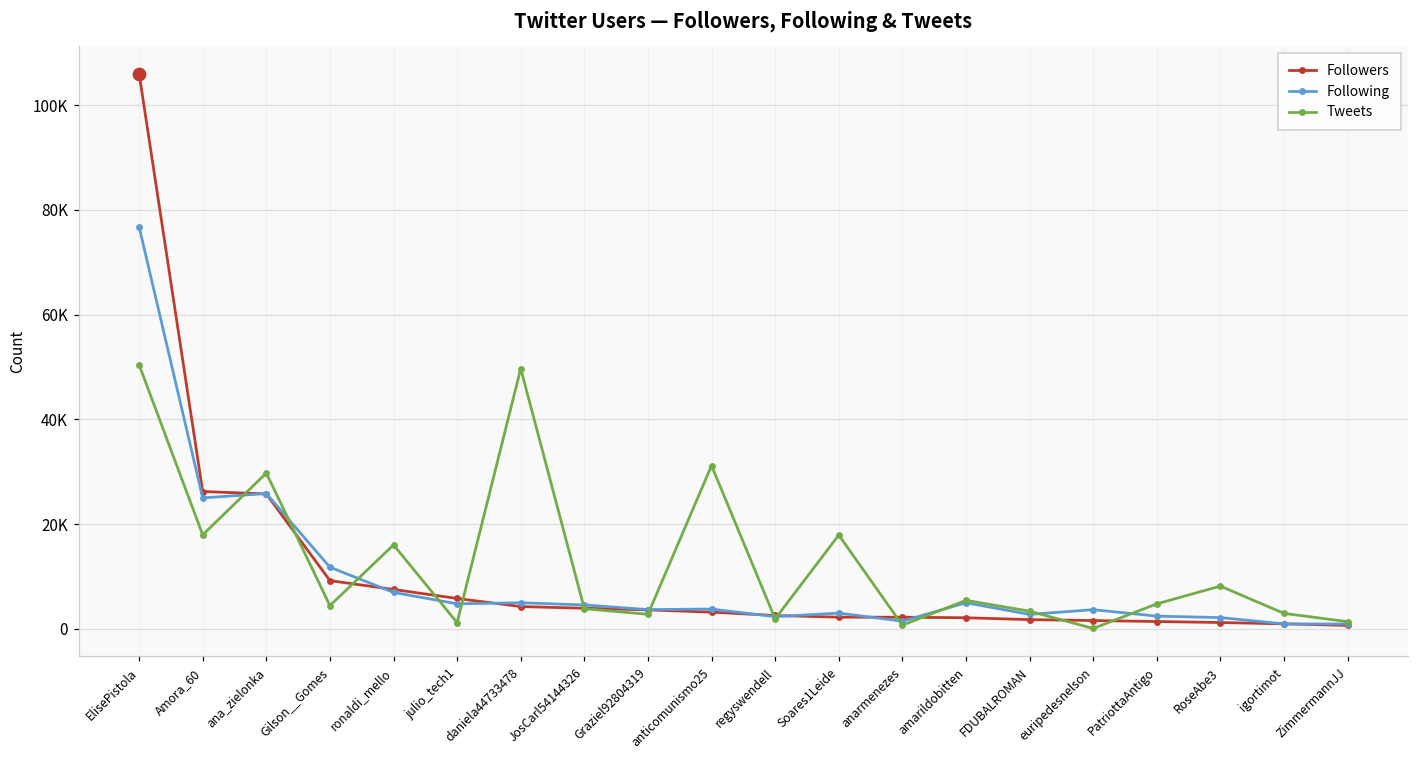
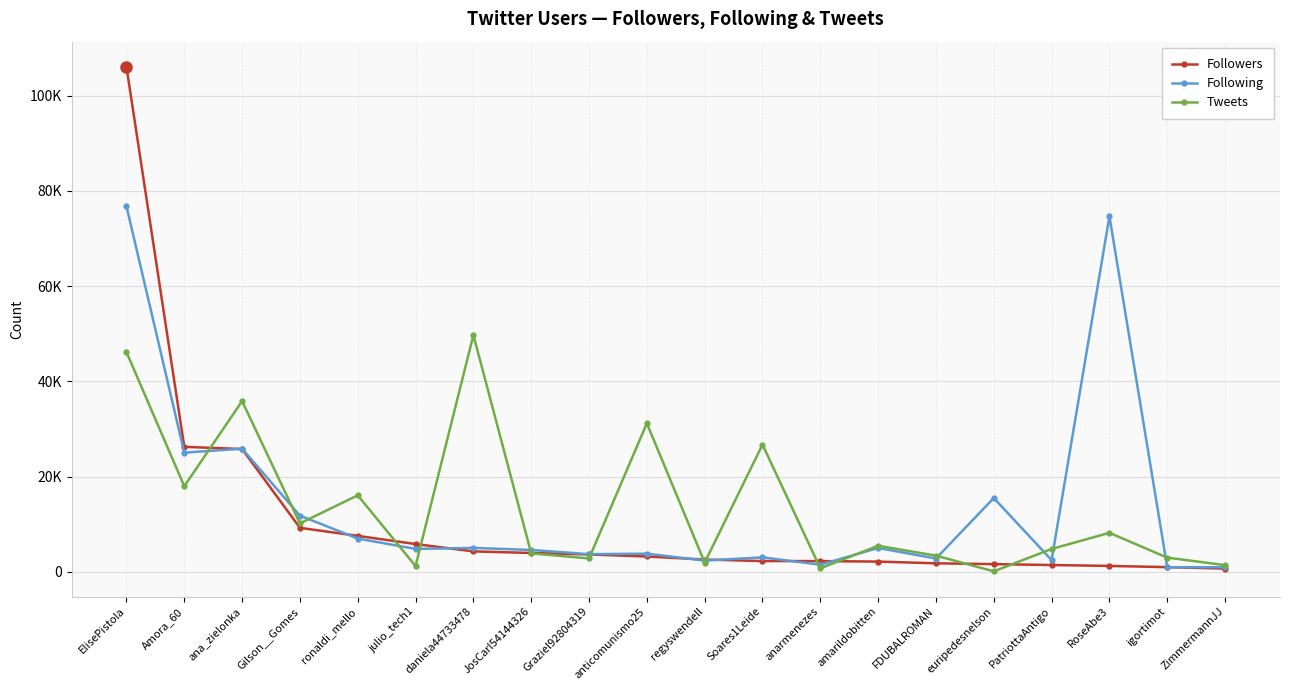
  {
    "Following": {
      "ElisePistola": 77000,
      "Amora_60": 25000,
      "Gilson__Gomes": 12000,
      "ronaldi_mello": 7000,
      "julio_tech1": 5000,
      "daniela44733478": 5000,
      "JosCarl54144326": 5000,
      "anticomunismo25": 4000,
      "Soares1Leide": 3000,
      "anarmenezes": 1000,
      "FDUBALROMAN": 3000,
-     "euripedesnelson": 4000,
+     "euripedesnelson": 15000,
      "PatriottaAntigo": 2000,
-     "RoseAbe3": 2000
+     "RoseAbe3": 75000
    },
    "Tweets": {
-     "ElisePistola": 50000,
+     "ElisePistola": 46000,
      "Amora_60": 18000,
-     "ana_zielonka": 30000,
-     "Gilson__Gomes": 4000,
+     "ana_zielonka": 36000,
+     "Gilson__Gomes": 10000,
      "ronaldi_mello": 16000,
      "julio_tech1": 1000,
      "daniela44733478": 50000,
      "Graziel92804319": 3000,
      "anticomunismo25": 31000,
-     "Soares1Leide": 18000,
+     "Soares1Leide": 27000,
      "anarmenezes": 1000,
      "FDUBALROMAN": 3000,
      "euripedesnelson": 0,
      "PatriottaAntigo": 5000,
      "RoseAbe3": 8000,
      "igortimot": 3000
    }
  }
